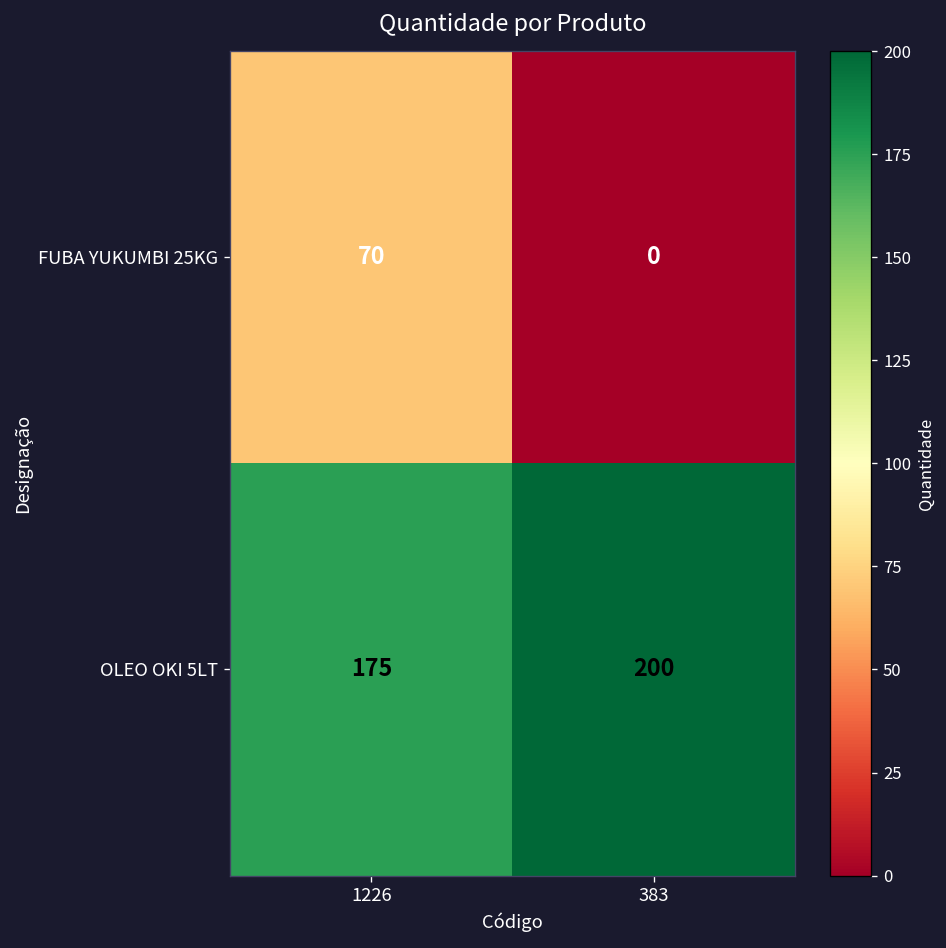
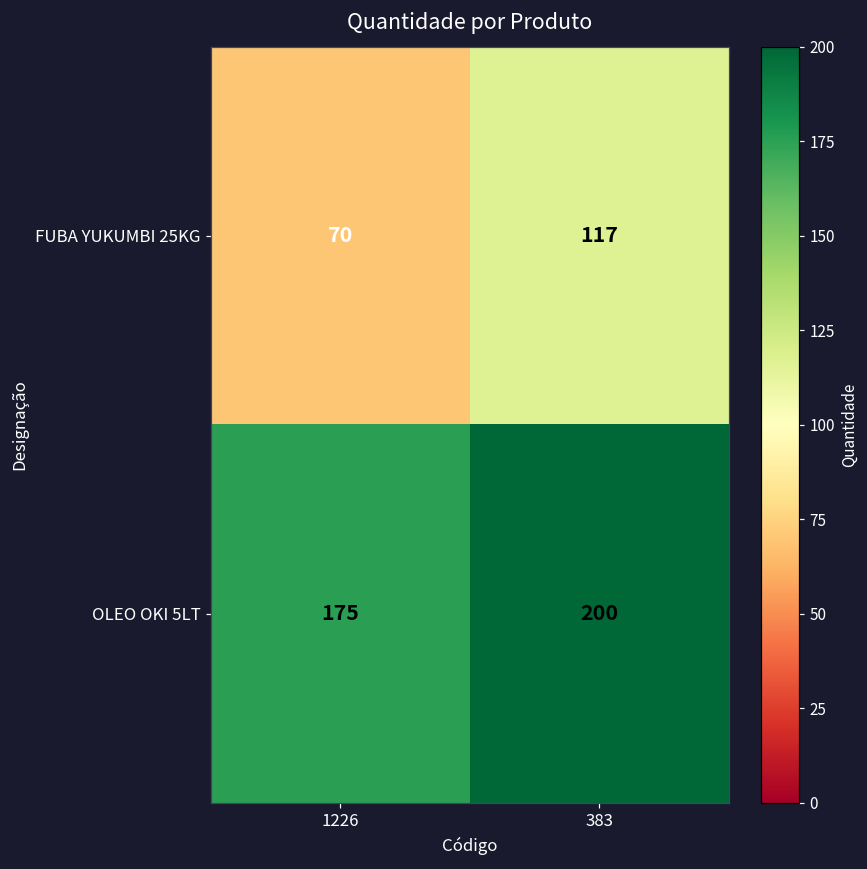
  {
    "FUBA YUKUMBI 25KG": {
      "1226": 70,
-     "383": 0
+     "383": 117
    },
    "OLEO OKI 5LT": {
      "1226": 175,
      "383": 200
    }
  }
